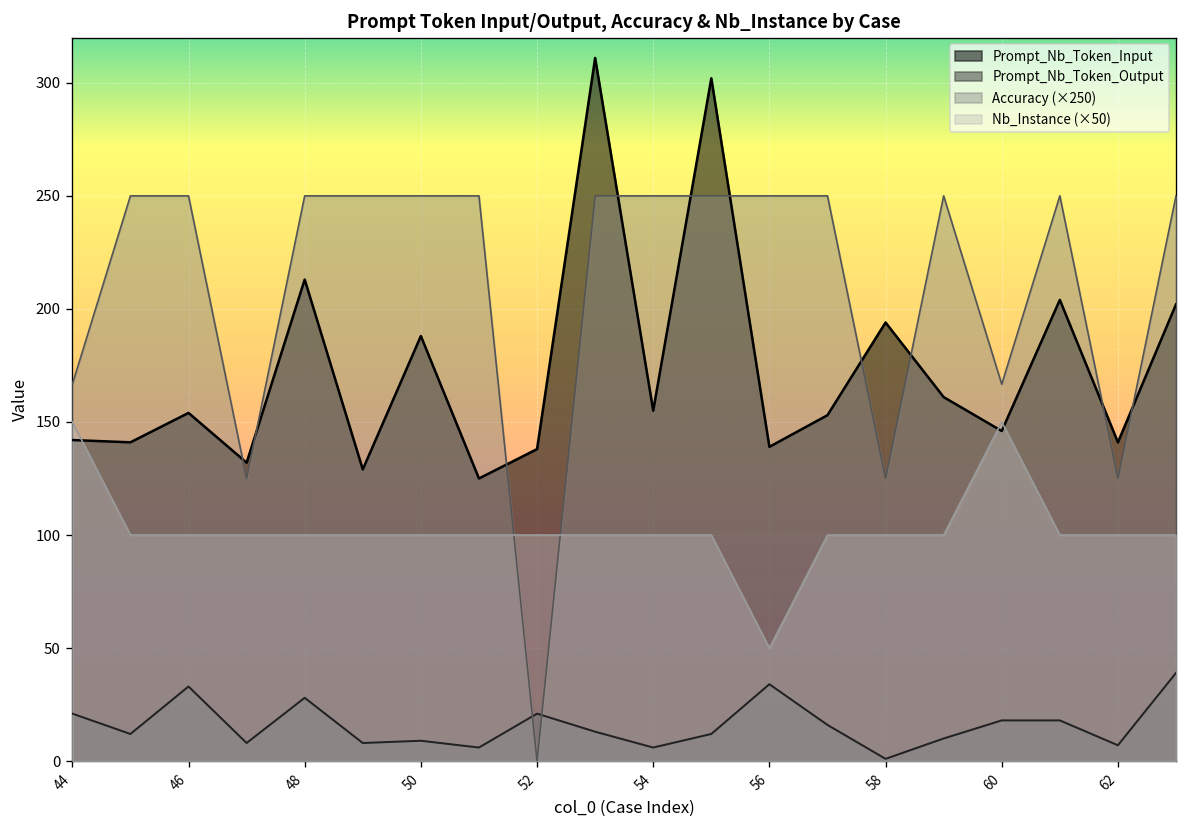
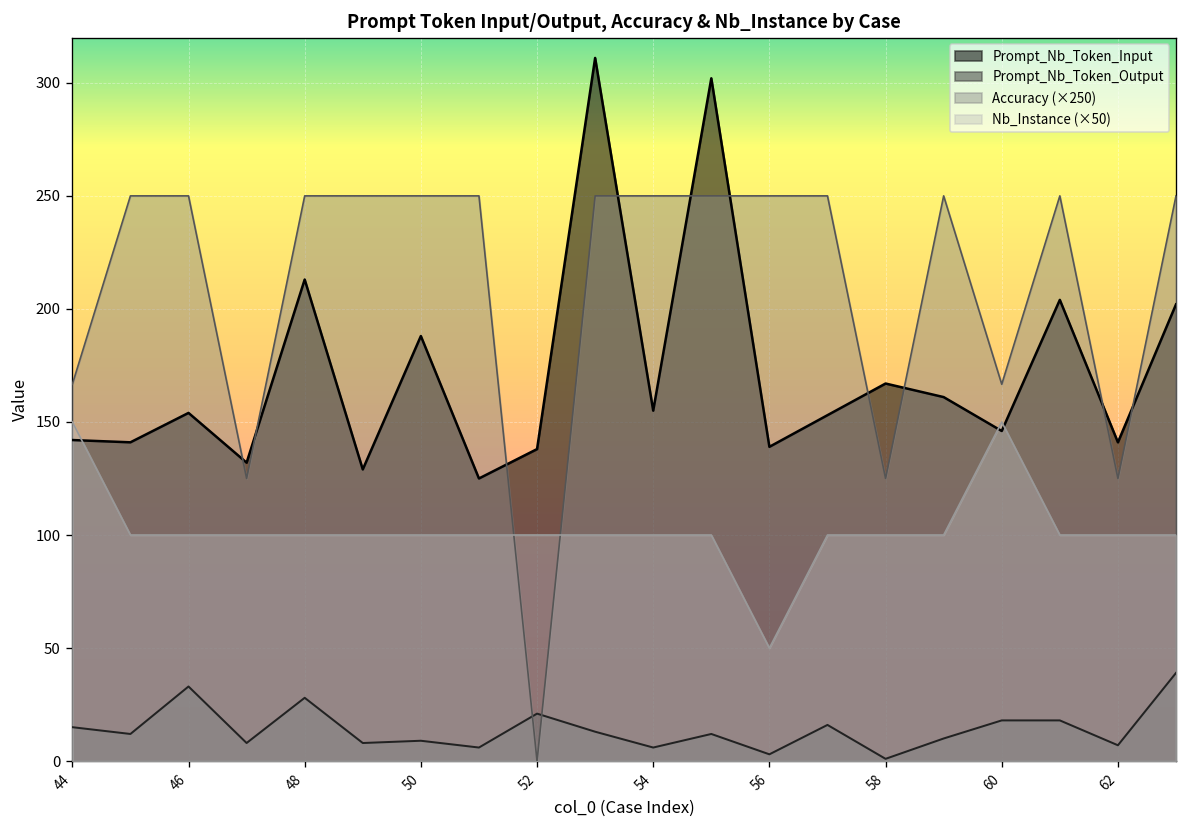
  {
    "Prompt_Nb_Token_Input": {
      "44": 142,
      "46": 154,
      "48": 213,
      "50": 188,
      "52": 138,
      "54": 155,
      "56": 139,
-     "58": 194,
+     "58": 167,
      "60": 146,
      "62": 141
    },
    "Prompt_Nb_Token_Output": {
-     "44": 21,
+     "44": 15,
      "46": 33,
      "48": 28,
      "50": 9,
      "52": 21,
      "54": 6,
-     "56": 34,
+     "56": 3,
      "58": 1,
      "60": 18,
      "62": 7
    },
    "Accuracy (×250)": {
      "44": 167,
      "46": 250,
      "48": 250,
      "50": 250,
      "52": 0,
      "54": 250,
      "56": 250,
      "58": 125,
      "60": 167,
      "62": 125
    },
    "Nb_Instance (×50)": {
      "44": 150,
      "46": 100,
      "48": 100,
      "50": 100,
      "52": 100,
      "54": 100,
      "56": 50,
      "58": 100,
      "60": 150,
      "62": 100
    }
  }
